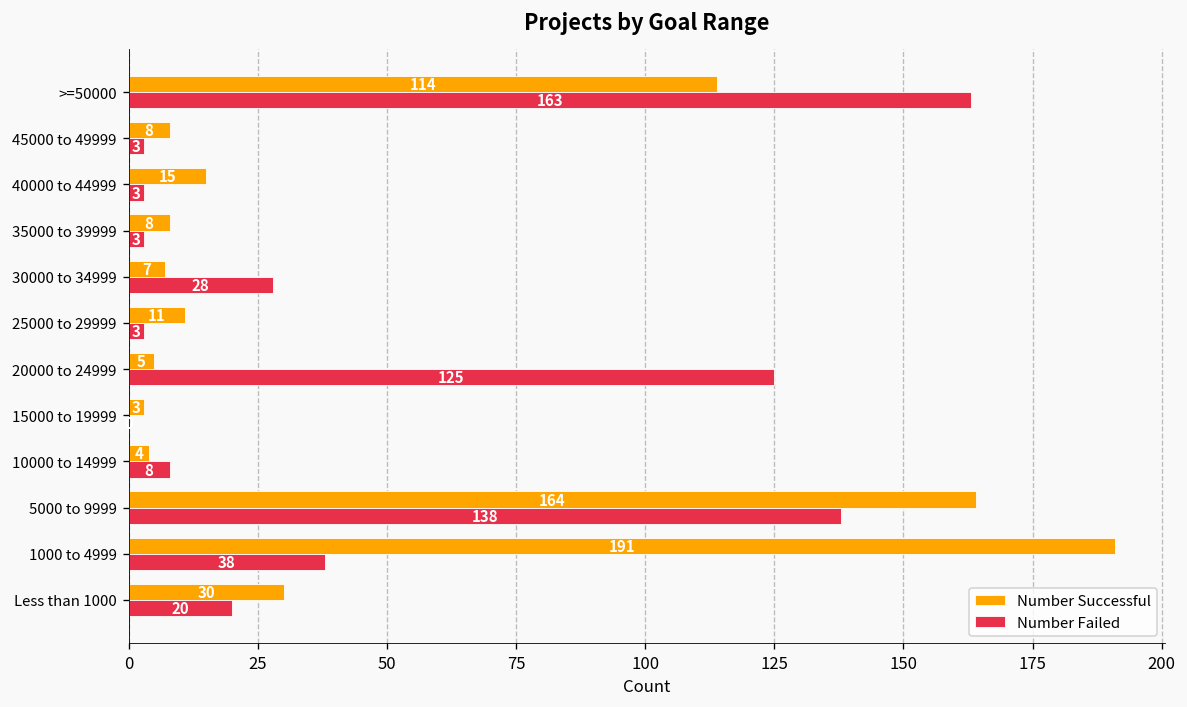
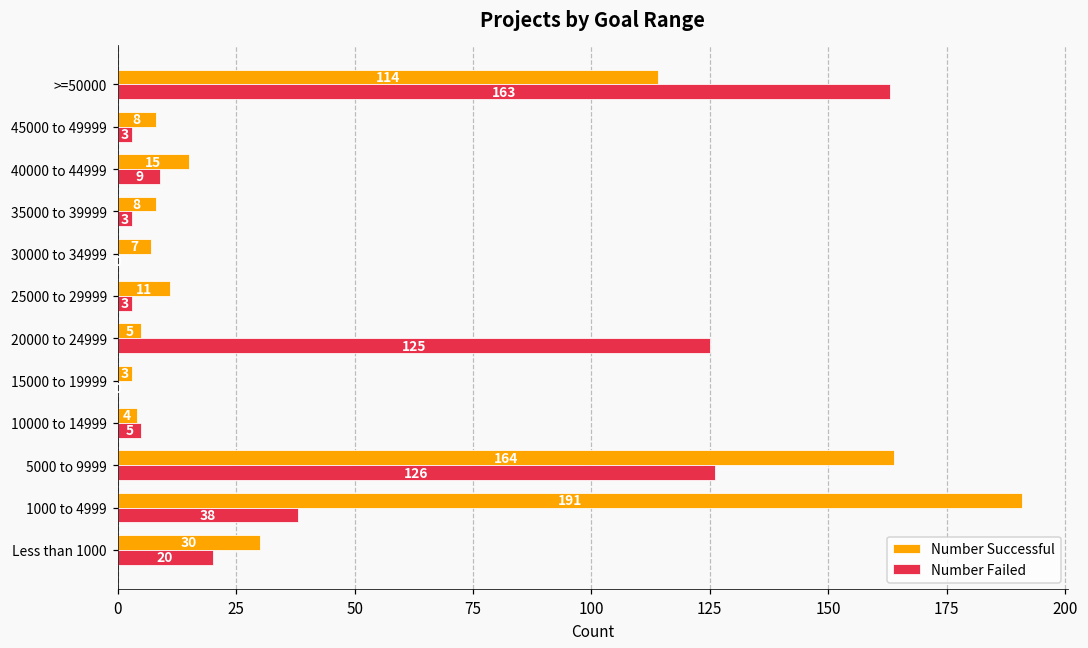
  {
    "Number Successful": {
      ">=50000": 114,
      "45000 to 49999": 8,
      "40000 to 44999": 15,
      "35000 to 39999": 8,
      "30000 to 34999": 7,
      "25000 to 29999": 11,
      "20000 to 24999": 5,
      "15000 to 19999": 3,
      "10000 to 14999": 4,
      "5000 to 9999": 164,
      "1000 to 4999": 191,
      "Less than 1000": 30
    },
    "Number Failed": {
      ">=50000": 163,
      "45000 to 49999": 3,
-     "40000 to 44999": 3,
+     "40000 to 44999": 9,
      "35000 to 39999": 3,
-     "30000 to 34999": 28,
+     "30000 to 34999": 0,
      "25000 to 29999": 3,
      "20000 to 24999": 125,
-     "10000 to 14999": 8,
-     "5000 to 9999": 138,
+     "10000 to 14999": 5,
+     "5000 to 9999": 126,
      "1000 to 4999": 38,
      "Less than 1000": 20
    }
  }
